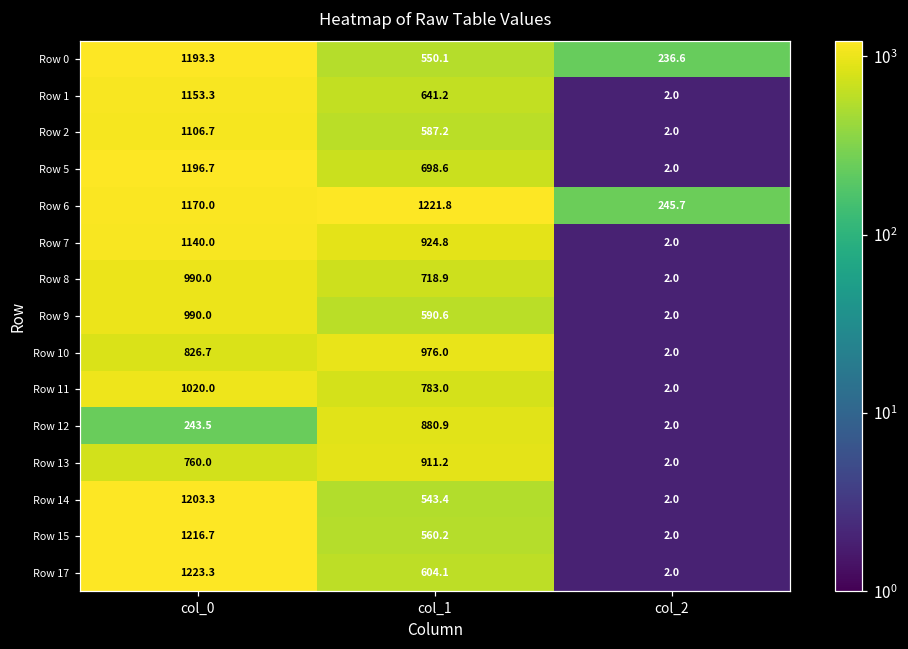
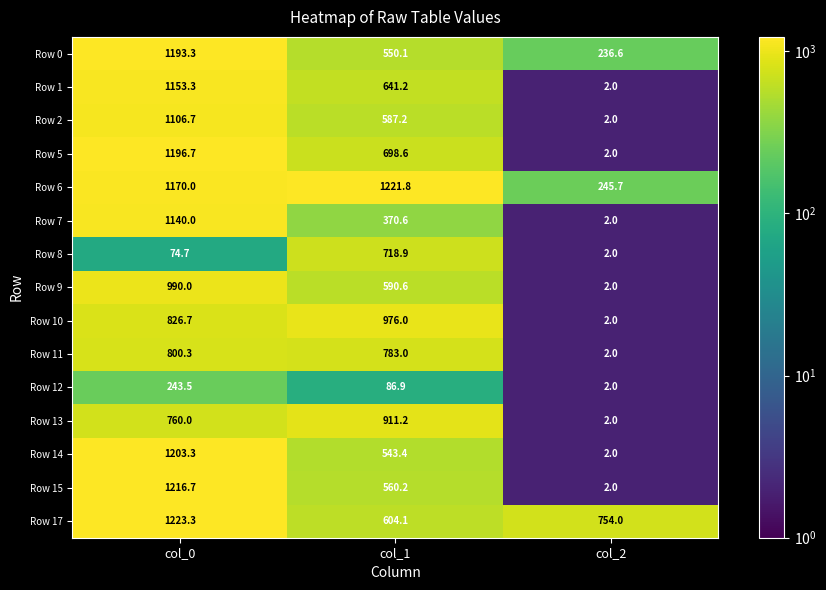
  {
    "Row 0": {
      "col_0": 1193.3,
      "col_1": 550.1,
      "col_2": 236.6
    },
    "Row 1": {
      "col_0": 1153.3,
      "col_1": 641.2,
      "col_2": 2.0
    },
    "Row 2": {
      "col_0": 1106.7,
      "col_1": 587.2,
      "col_2": 2.0
    },
    "Row 5": {
      "col_0": 1196.7,
      "col_1": 698.6,
      "col_2": 2.0
    },
    "Row 6": {
      "col_0": 1170.0,
      "col_1": 1221.8,
      "col_2": 245.7
    },
    "Row 7": {
      "col_0": 1140.0,
-     "col_1": 924.8,
+     "col_1": 370.6,
      "col_2": 2.0
    },
    "Row 8": {
-     "col_0": 990.0,
+     "col_0": 74.7,
      "col_1": 718.9,
      "col_2": 2.0
    },
    "Row 9": {
      "col_0": 990.0,
      "col_1": 590.6,
      "col_2": 2.0
    },
    "Row 10": {
      "col_0": 826.7,
      "col_1": 976.0,
      "col_2": 2.0
    },
    "Row 11": {
-     "col_0": 1020.0,
+     "col_0": 800.3,
      "col_1": 783.0,
      "col_2": 2.0
    },
    "Row 12": {
      "col_0": 243.5,
-     "col_1": 880.9,
+     "col_1": 86.9,
      "col_2": 2.0
    },
    "Row 13": {
      "col_0": 760.0,
      "col_1": 911.2,
      "col_2": 2.0
    },
    "Row 14": {
      "col_0": 1203.3,
      "col_1": 543.4,
      "col_2": 2.0
    },
    "Row 15": {
      "col_0": 1216.7,
      "col_1": 560.2,
      "col_2": 2.0
    },
    "Row 17": {
      "col_0": 1223.3,
      "col_1": 604.1,
-     "col_2": 2.0
+     "col_2": 754.0
    }
  }
